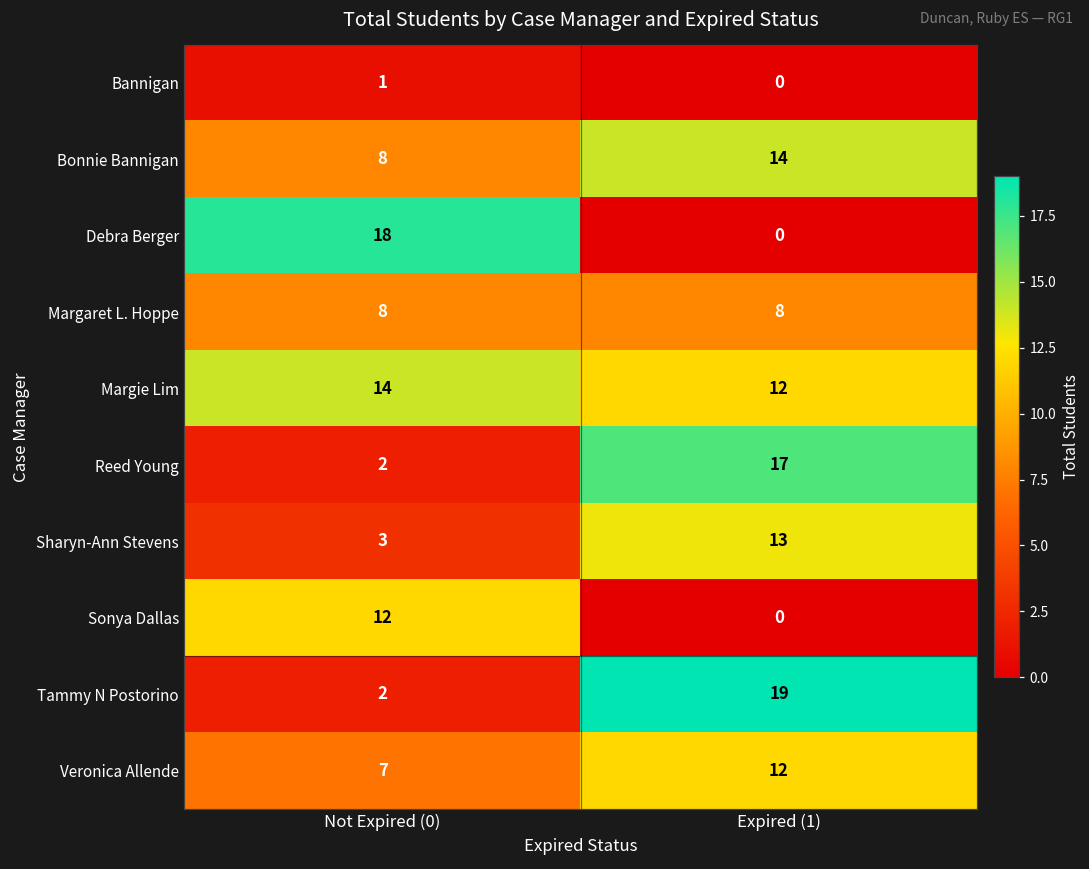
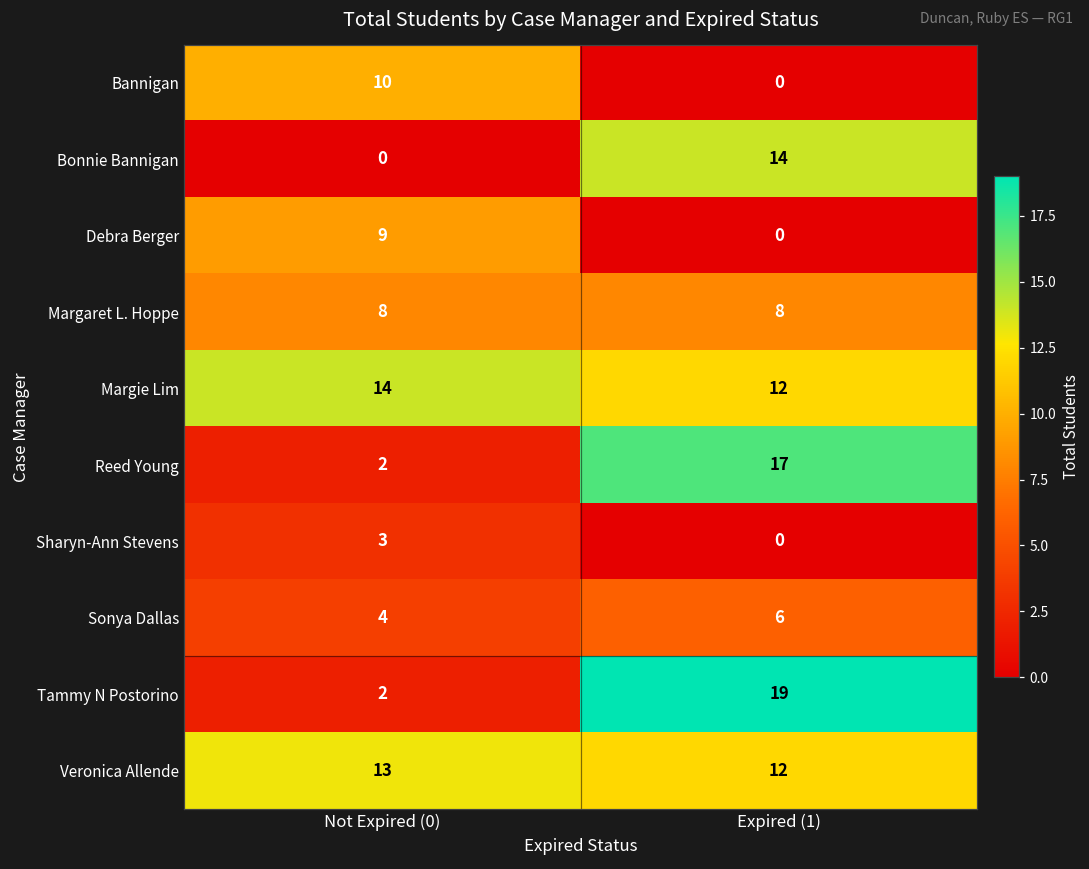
  {
    "Bannigan": {
-     "Not Expired (0)": 1,
+     "Not Expired (0)": 10,
      "Expired (1)": 0
    },
    "Bonnie Bannigan": {
-     "Not Expired (0)": 8,
+     "Not Expired (0)": 0,
      "Expired (1)": 14
    },
    "Debra Berger": {
-     "Not Expired (0)": 18,
+     "Not Expired (0)": 9,
      "Expired (1)": 0
    },
    "Margaret L. Hoppe": {
      "Not Expired (0)": 8,
      "Expired (1)": 8
    },
    "Margie Lim": {
      "Not Expired (0)": 14,
      "Expired (1)": 12
    },
    "Reed Young": {
      "Not Expired (0)": 2,
      "Expired (1)": 17
    },
    "Sharyn-Ann Stevens": {
      "Not Expired (0)": 3,
-     "Expired (1)": 13
+     "Expired (1)": 0
    },
    "Sonya Dallas": {
-     "Not Expired (0)": 12,
-     "Expired (1)": 0
+     "Not Expired (0)": 4,
+     "Expired (1)": 6
    },
    "Tammy N Postorino": {
      "Not Expired (0)": 2,
      "Expired (1)": 19
    },
    "Veronica Allende": {
-     "Not Expired (0)": 7,
+     "Not Expired (0)": 13,
      "Expired (1)": 12
    }
  }
